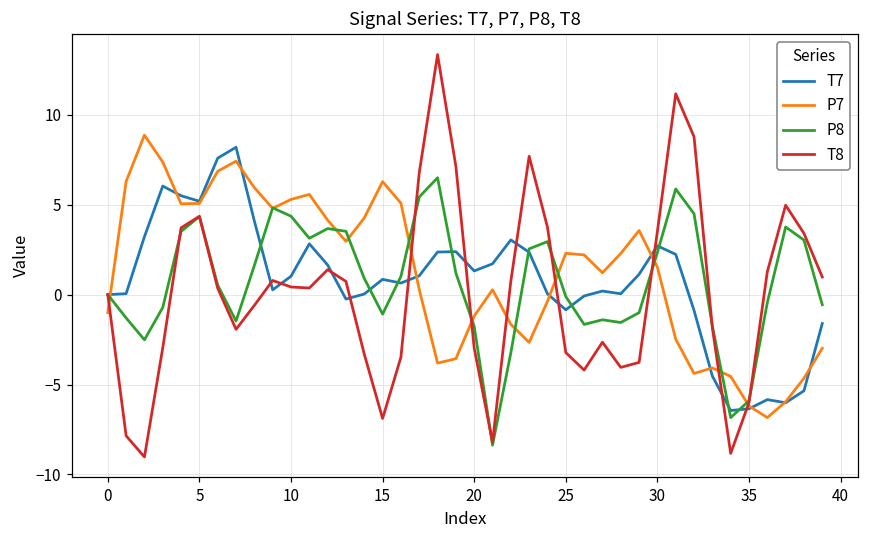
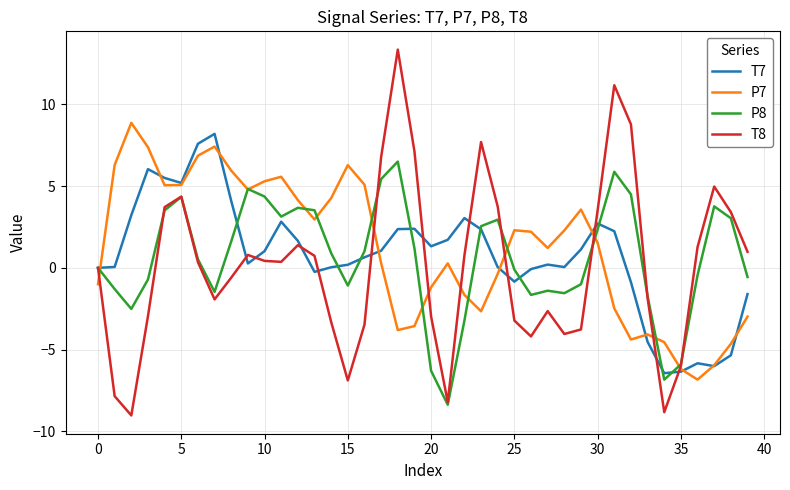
  {
    "T7": {
      "10": 1.0,
-     "15": 0.9,
+     "15": 0.2,
      "20": 1.3,
      "25": -0.8,
      "30": 2.7
    },
    "P7": {
      "0": -1.0,
      "10": 5.3,
      "15": 6.3,
      "20": -1.2,
      "25": 2.3,
      "30": 1.5
    },
    "P8": {
      "10": 4.4,
      "15": -1.1,
-     "20": -1.8,
+     "20": -6.3,
      "25": -0.1,
      "30": 2.4
    },
    "T8": {
      "10": 0.4,
      "15": -6.9,
      "20": -3.0,
      "25": -3.2,
      "30": 3.5
    }
  }
